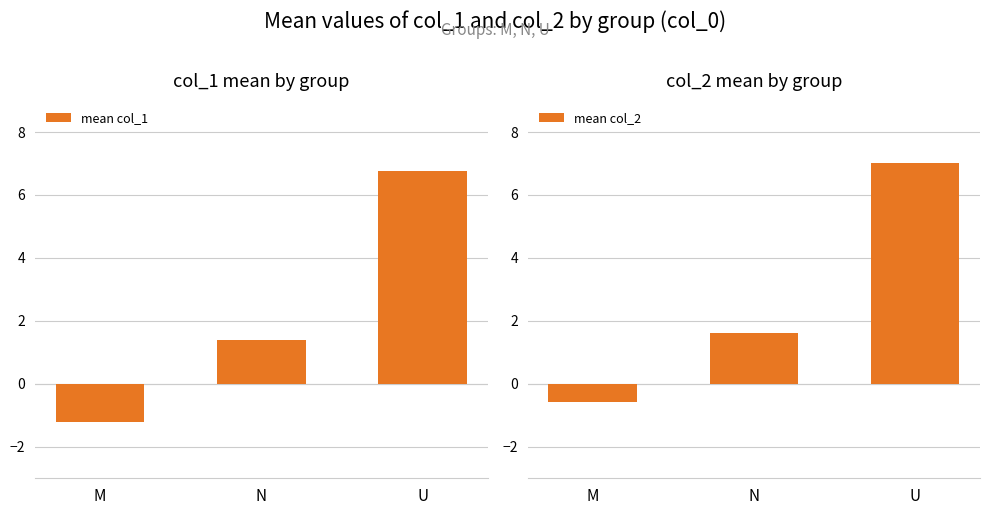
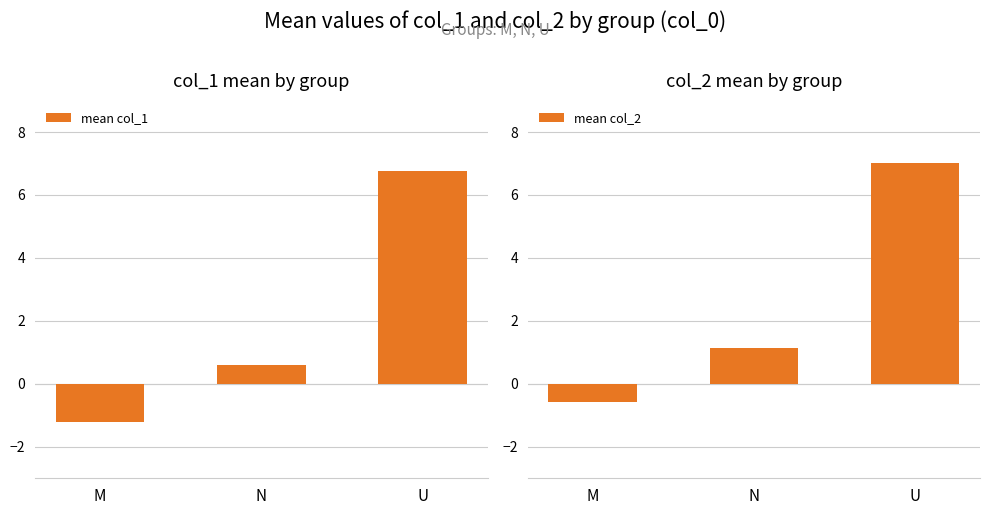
  {
    "col_1 mean by group": {
      "M": -1.2,
-     "N": 1.4,
+     "N": 0.6,
      "U": 6.8
    },
    "col_2 mean by group": {
      "M": -0.6,
-     "N": 1.6,
+     "N": 1.1,
      "U": 7.0
    }
  }
